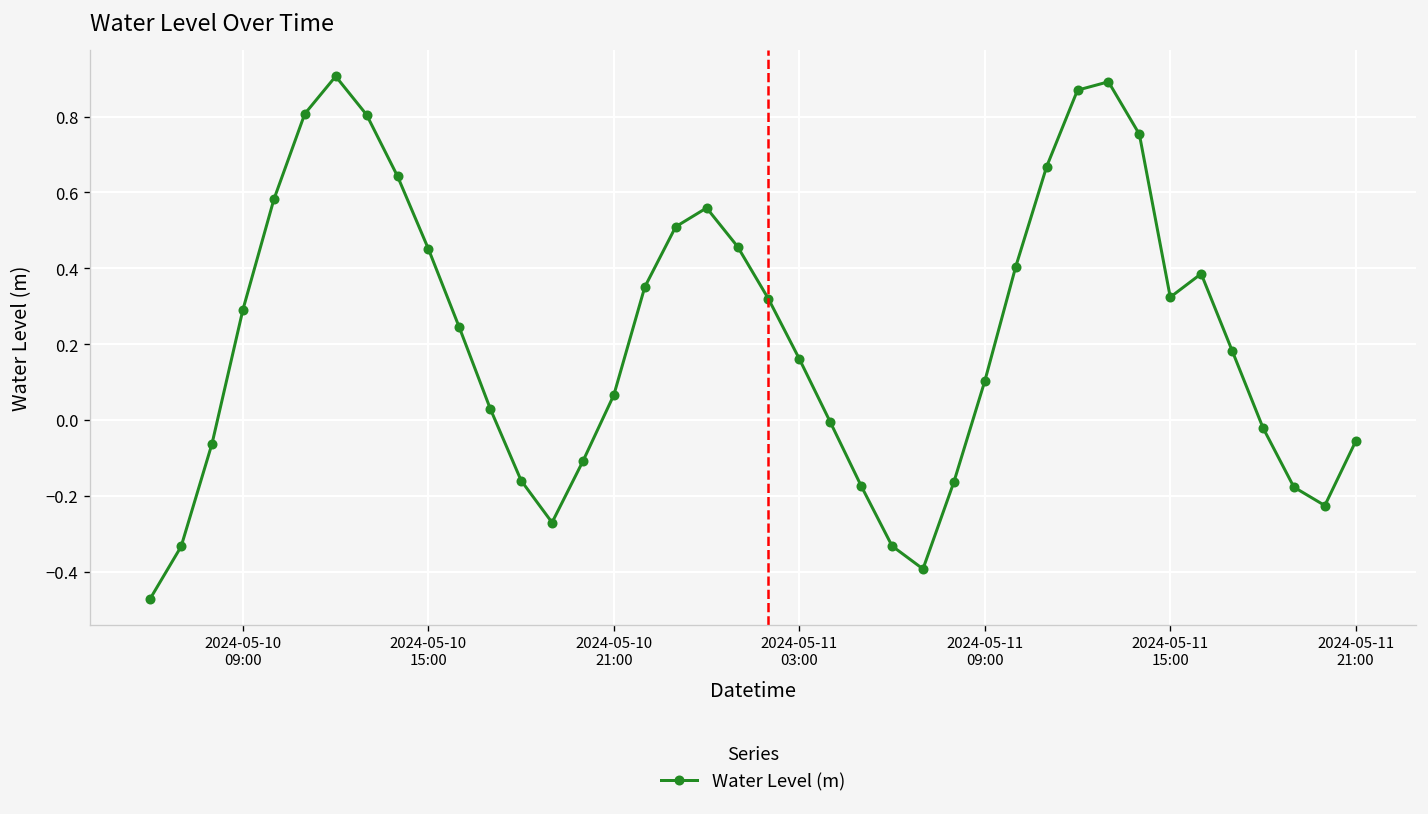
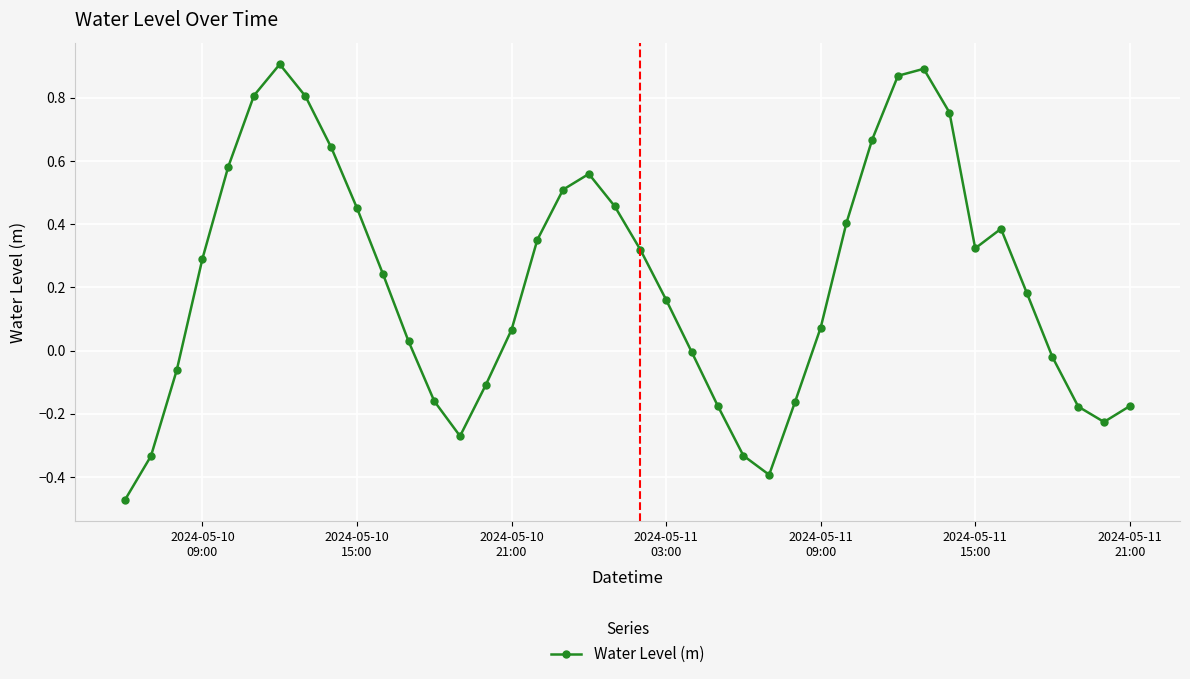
  {
    "2024-05-10 09:00": 0.29,
    "2024-05-10 15:00": 0.45,
    "2024-05-10 21:00": 0.07,
    "2024-05-11 03:00": 0.16,
-   "2024-05-11 09:00": 0.10,
+   "2024-05-11 09:00": 0.07,
    "2024-05-11 15:00": 0.32,
-   "2024-05-11 21:00": -0.06
+   "2024-05-11 21:00": -0.18
  }
